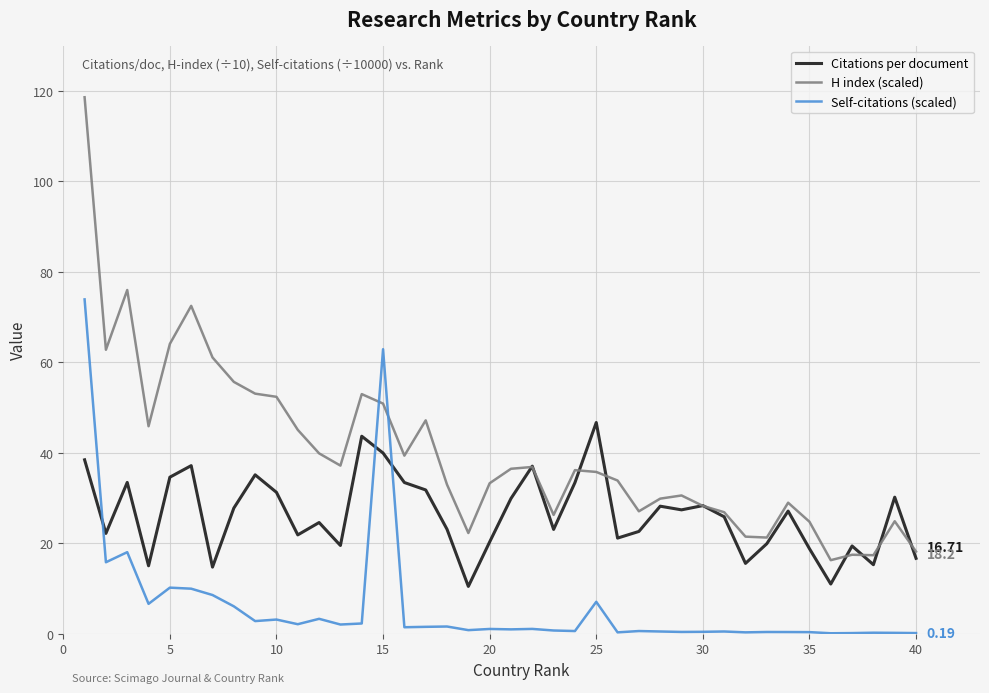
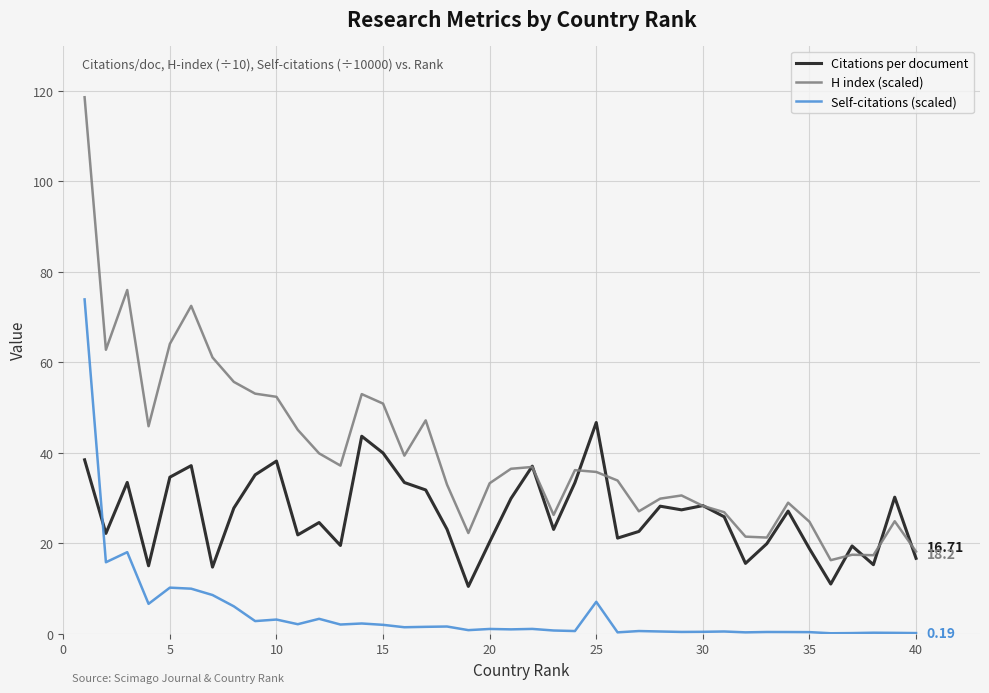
  {
    "Citations per document": {
      "5": 35,
-     "10": 31,
+     "10": 38,
      "15": 40,
      "20": 20,
      "25": 47,
      "35": 19
    },
    "H index (scaled)": {
      "5": 64,
      "10": 52,
      "15": 51,
      "20": 33,
      "25": 36,
      "35": 25
    },
    "Self-citations (scaled)": {
      "5": 10,
      "10": 3,
-     "15": 63,
+     "15": 2,
      "20": 1,
      "25": 7,
      "30": 0,
      "35": 0
    }
  }
